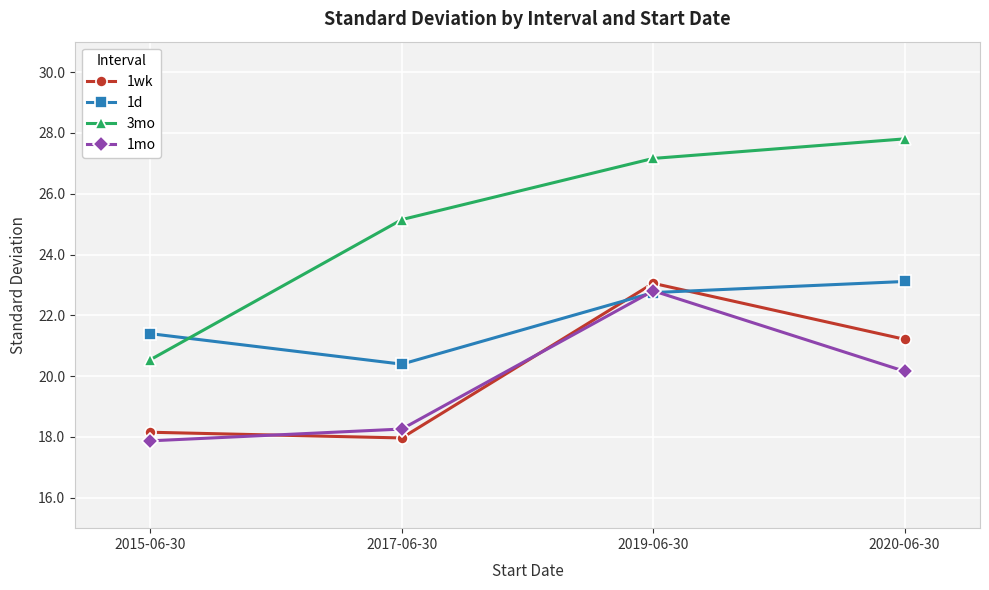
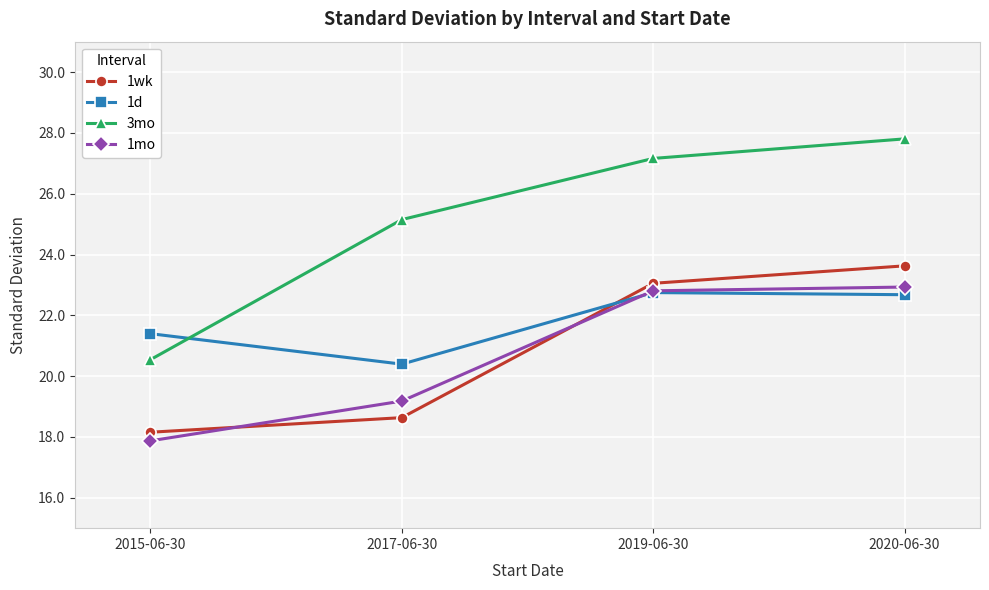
  {
    "1wk": {
      "2015-06-30": 18.2,
-     "2017-06-30": 18.0,
+     "2017-06-30": 18.6,
      "2019-06-30": 23.1,
-     "2020-06-30": 21.2
+     "2020-06-30": 23.6
    },
    "1d": {
      "2015-06-30": 21.4,
      "2017-06-30": 20.4,
-     "2020-06-30": 23.1
+     "2020-06-30": 22.7
    },
    "3mo": {
      "2015-06-30": 20.5,
      "2017-06-30": 25.1,
      "2019-06-30": 27.2,
      "2020-06-30": 27.8
    },
    "1mo": {
      "2015-06-30": 17.9,
-     "2017-06-30": 18.3,
-     "2020-06-30": 20.2
+     "2017-06-30": 19.2,
+     "2020-06-30": 22.9
    }
  }
